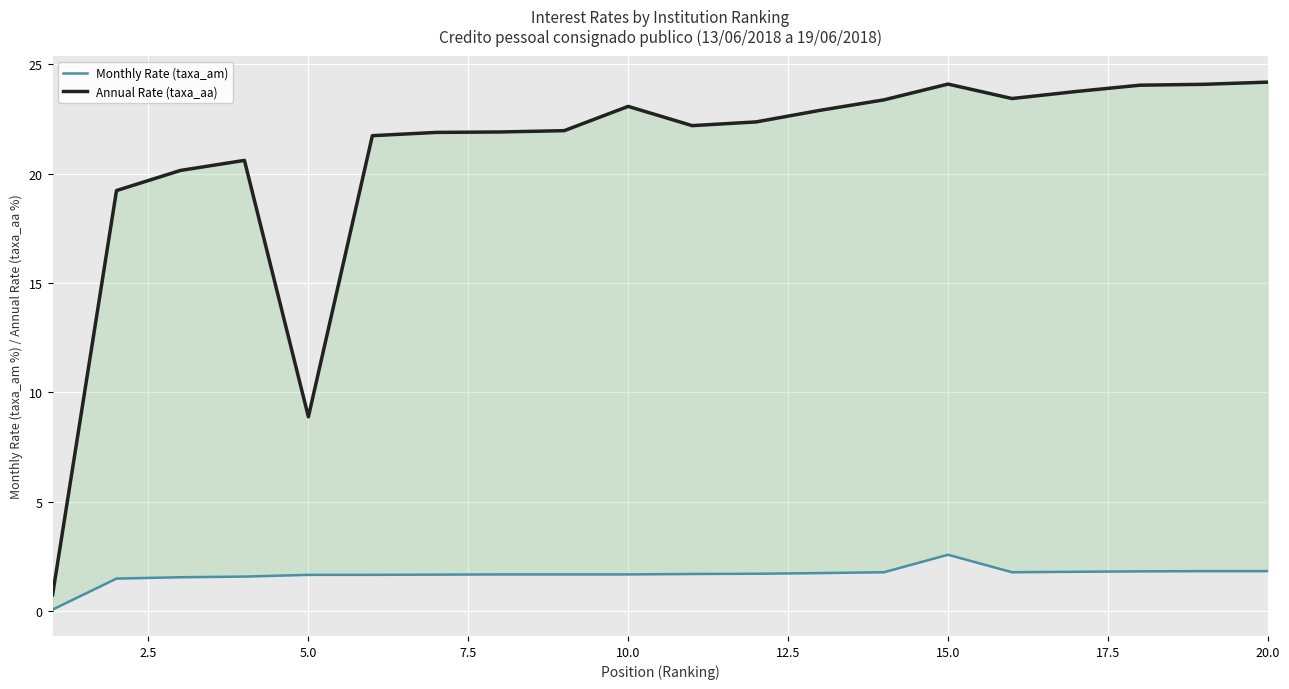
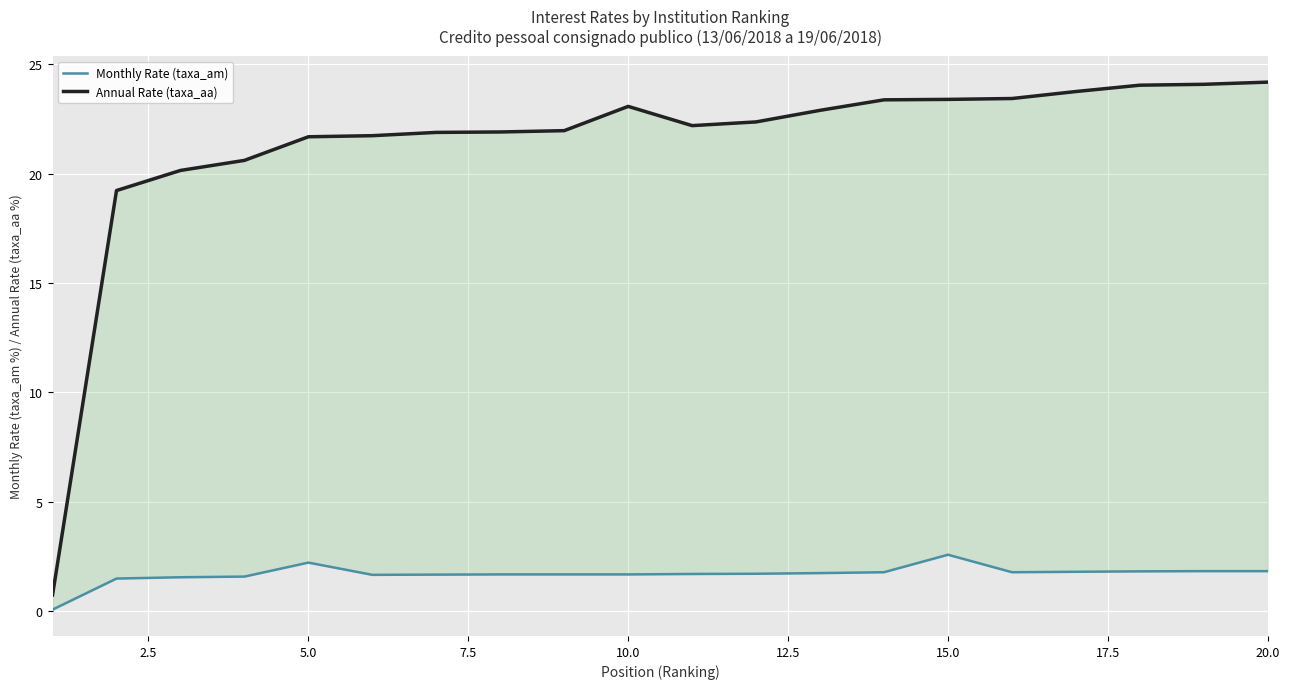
  {
    "Annual Rate (taxa_aa)": {
-     "5.0": 8.9,
+     "5.0": 21.7,
      "10.0": 23.1,
-     "15.0": 24.1,
+     "15.0": 23.4,
      "20.0": 24.2
    },
    "Monthly Rate (taxa_am)": {
-     "5.0": 1.7,
+     "5.0": 2.2,
      "10.0": 1.7,
      "15.0": 2.6,
      "20.0": 1.8
    }
  }
